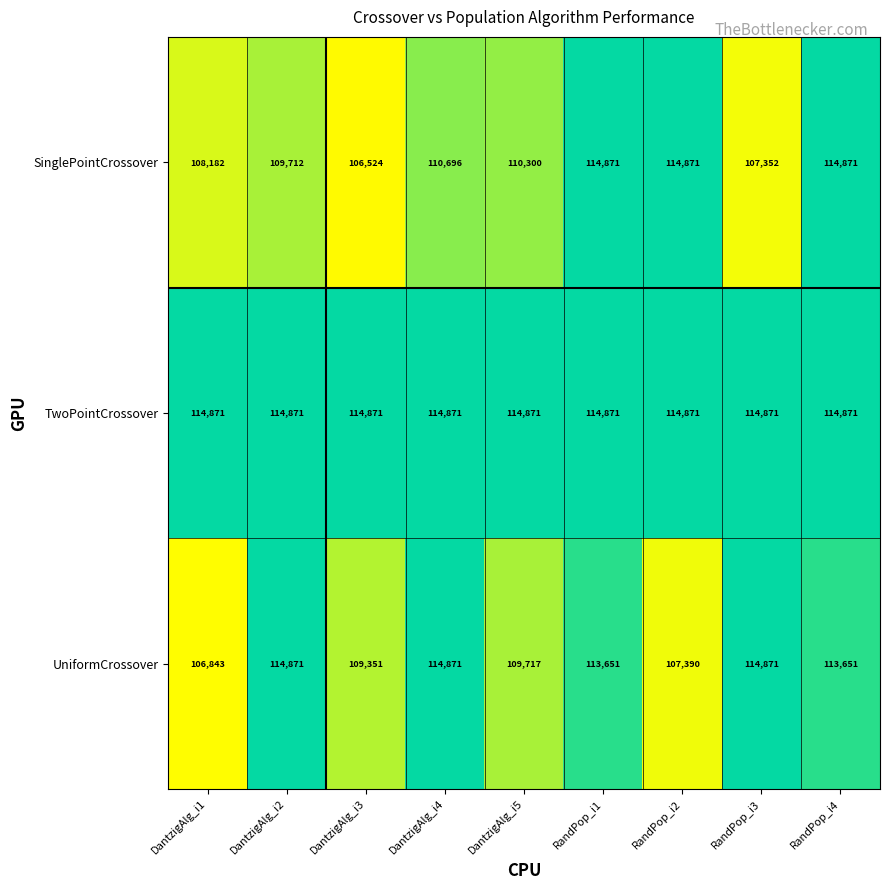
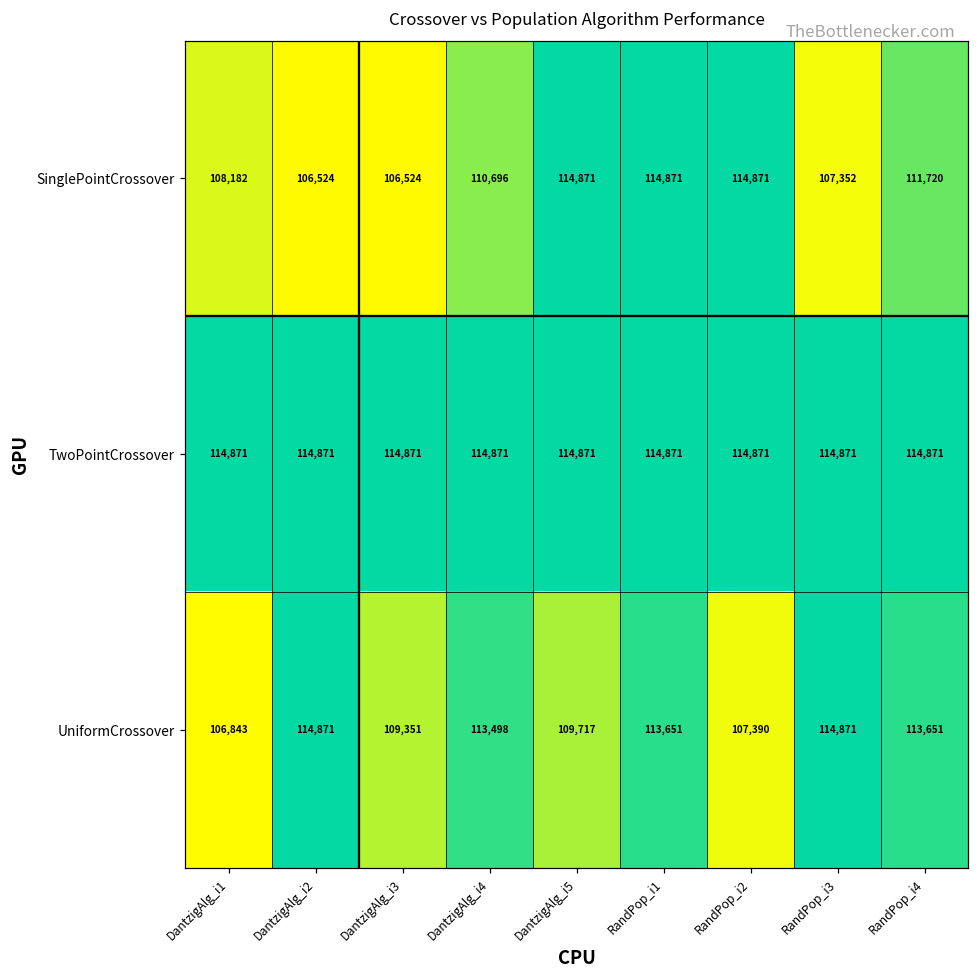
  {
    "SinglePointCrossover": {
      "DantzigAlg_i1": "108,182",
-     "DantzigAlg_i2": "109,712",
+     "DantzigAlg_i2": "106,524",
      "DantzigAlg_i3": "106,524",
      "DantzigAlg_i4": "110,696",
-     "DantzigAlg_i5": "110,300",
+     "DantzigAlg_i5": "114,871",
      "RandPop_i1": "114,871",
      "RandPop_i2": "114,871",
      "RandPop_i3": "107,352",
-     "RandPop_i4": "114,871"
+     "RandPop_i4": "111,720"
    },
    "TwoPointCrossover": {
      "DantzigAlg_i1": "114,871",
      "DantzigAlg_i2": "114,871",
      "DantzigAlg_i3": "114,871",
      "DantzigAlg_i4": "114,871",
      "DantzigAlg_i5": "114,871",
      "RandPop_i1": "114,871",
      "RandPop_i2": "114,871",
      "RandPop_i3": "114,871",
      "RandPop_i4": "114,871"
    },
    "UniformCrossover": {
      "DantzigAlg_i1": "106,843",
      "DantzigAlg_i2": "114,871",
      "DantzigAlg_i3": "109,351",
-     "DantzigAlg_i4": "114,871",
+     "DantzigAlg_i4": "113,498",
      "DantzigAlg_i5": "109,717",
      "RandPop_i1": "113,651",
      "RandPop_i2": "107,390",
      "RandPop_i3": "114,871",
      "RandPop_i4": "113,651"
    }
  }
